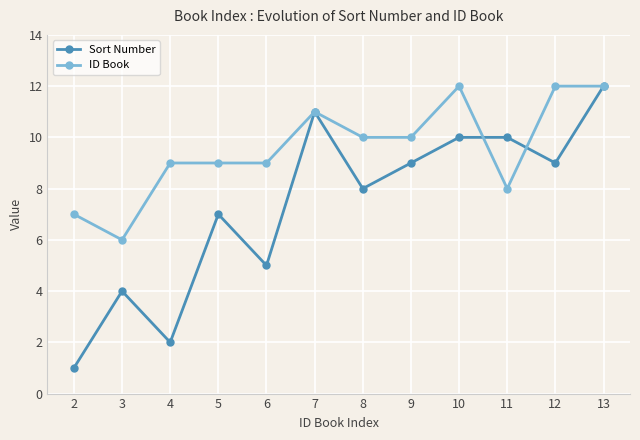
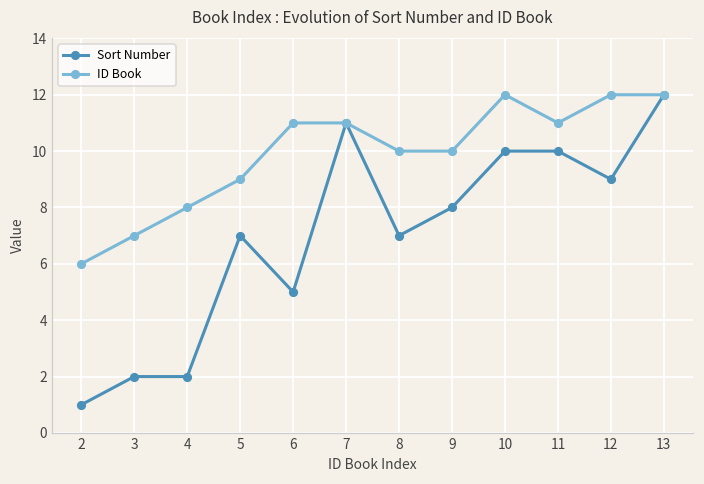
  {
    "Sort Number": {
      "2": 1,
-     "3": 4,
+     "3": 2,
      "4": 2,
      "5": 7,
      "6": 5,
-     "8": 8,
-     "9": 9,
+     "8": 7,
+     "9": 8,
      "10": 10,
      "11": 10,
      "12": 9
    },
    "ID Book": {
-     "2": 7,
-     "3": 6,
-     "4": 9,
+     "2": 6,
+     "3": 7,
+     "4": 8,
      "5": 9,
-     "6": 9,
+     "6": 11,
      "8": 10,
      "9": 10,
      "10": 12,
-     "11": 8,
+     "11": 11,
      "12": 12
    }
  }
